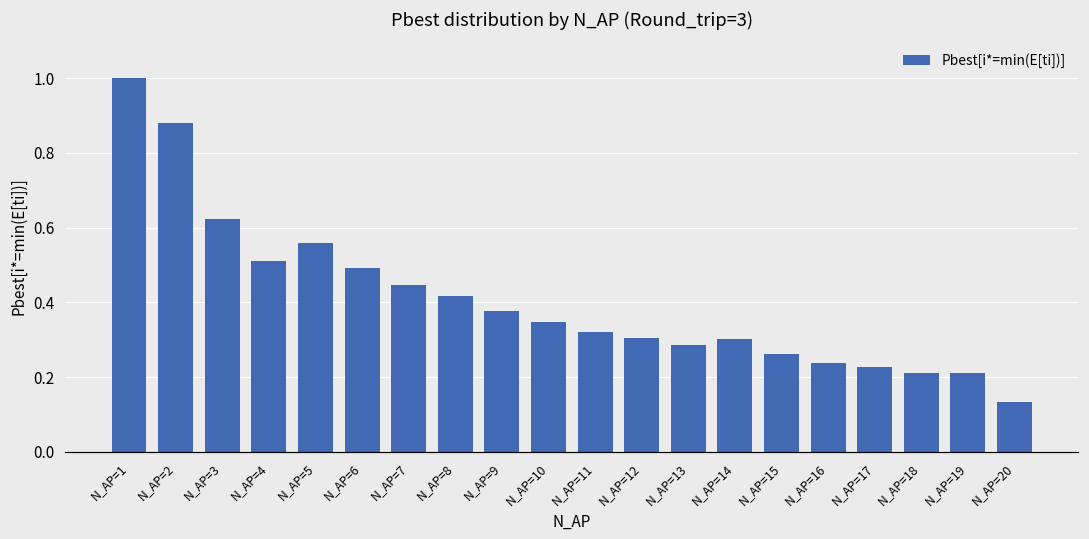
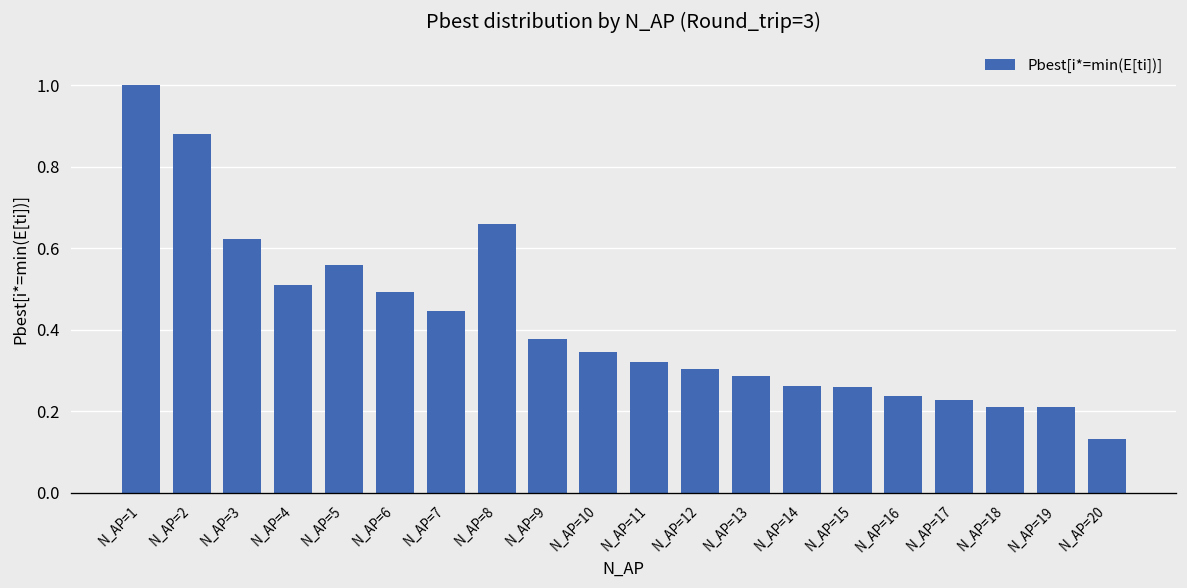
  {
    "N_AP=1": 1.00,
    "N_AP=2": 0.88,
    "N_AP=3": 0.62,
    "N_AP=4": 0.51,
    "N_AP=5": 0.56,
    "N_AP=6": 0.49,
    "N_AP=7": 0.45,
-   "N_AP=8": 0.42,
+   "N_AP=8": 0.66,
    "N_AP=9": 0.38,
    "N_AP=10": 0.35,
    "N_AP=11": 0.32,
    "N_AP=12": 0.30,
    "N_AP=13": 0.29,
-   "N_AP=14": 0.30,
+   "N_AP=14": 0.26,
    "N_AP=15": 0.26,
    "N_AP=16": 0.24,
    "N_AP=17": 0.23,
    "N_AP=18": 0.21,
    "N_AP=19": 0.21,
    "N_AP=20": 0.13
  }
